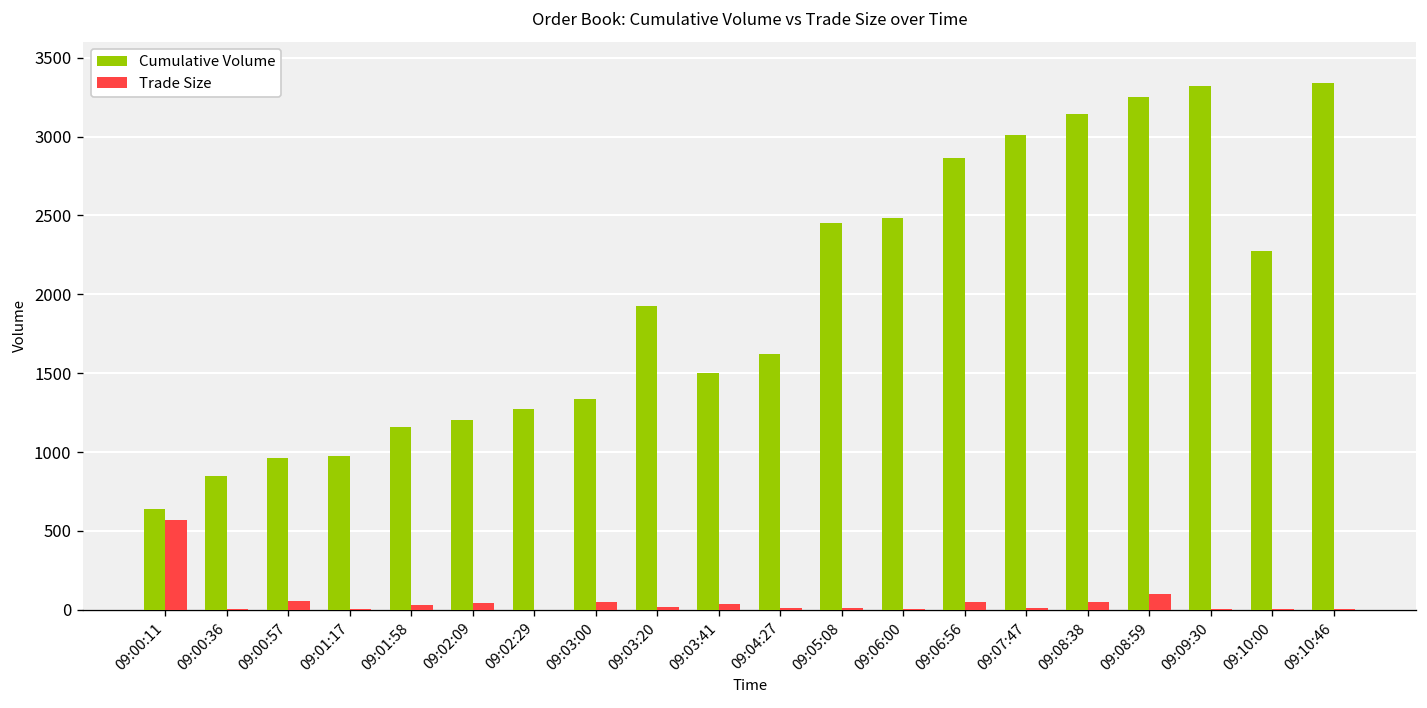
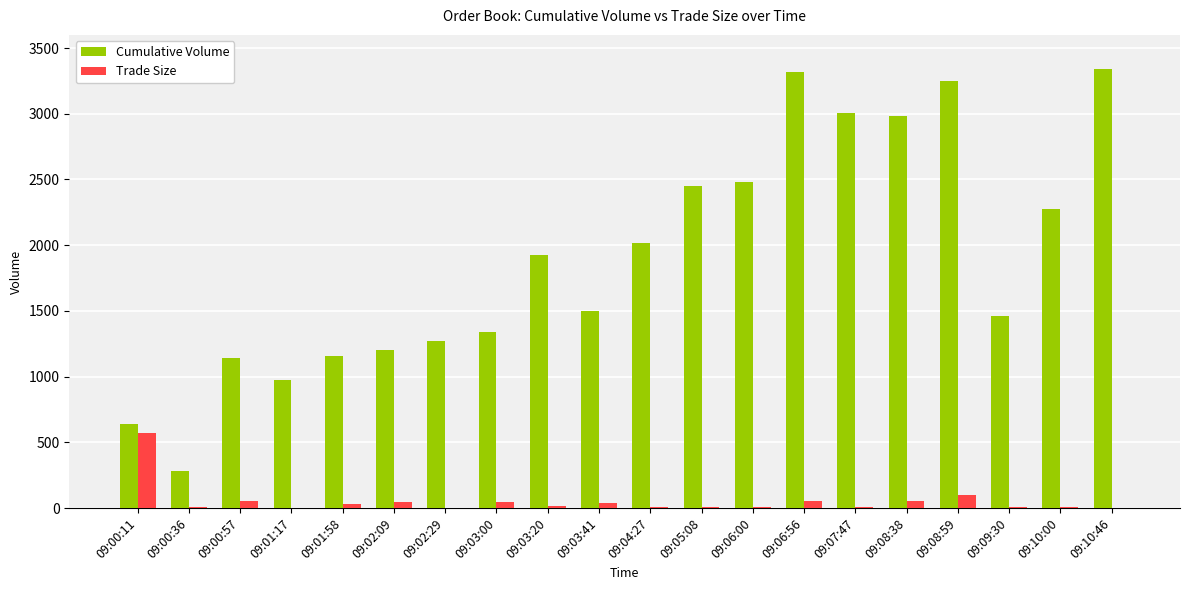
  {
    "Cumulative Volume": {
      "09:00:11": 640,
-     "09:00:36": 850,
-     "09:00:57": 960,
+     "09:00:36": 290,
+     "09:00:57": 1140,
      "09:01:17": 970,
      "09:01:58": 1160,
      "09:02:09": 1200,
      "09:02:29": 1270,
      "09:03:00": 1340,
      "09:03:20": 1920,
      "09:03:41": 1500,
-     "09:04:27": 1620,
+     "09:04:27": 2020,
      "09:05:08": 2450,
      "09:06:00": 2480,
-     "09:06:56": 2870,
+     "09:06:56": 3320,
      "09:07:47": 3010,
-     "09:08:38": 3140,
+     "09:08:38": 2980,
      "09:08:59": 3250,
-     "09:09:30": 3320,
+     "09:09:30": 1460,
      "09:10:00": 2280,
      "09:10:46": 3340
    },
    "Trade Size": {
      "09:00:11": 570,
      "09:00:57": 60,
      "09:01:58": 30,
      "09:02:09": 40,
      "09:03:00": 50,
      "09:03:41": 40,
      "09:06:56": 50,
      "09:08:38": 50,
      "09:08:59": 100
    }
  }
